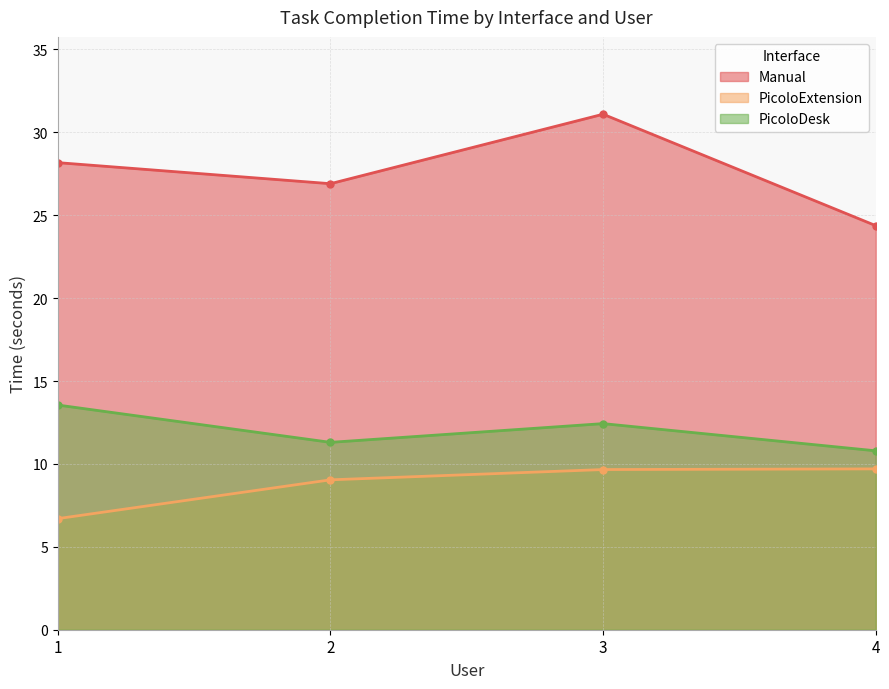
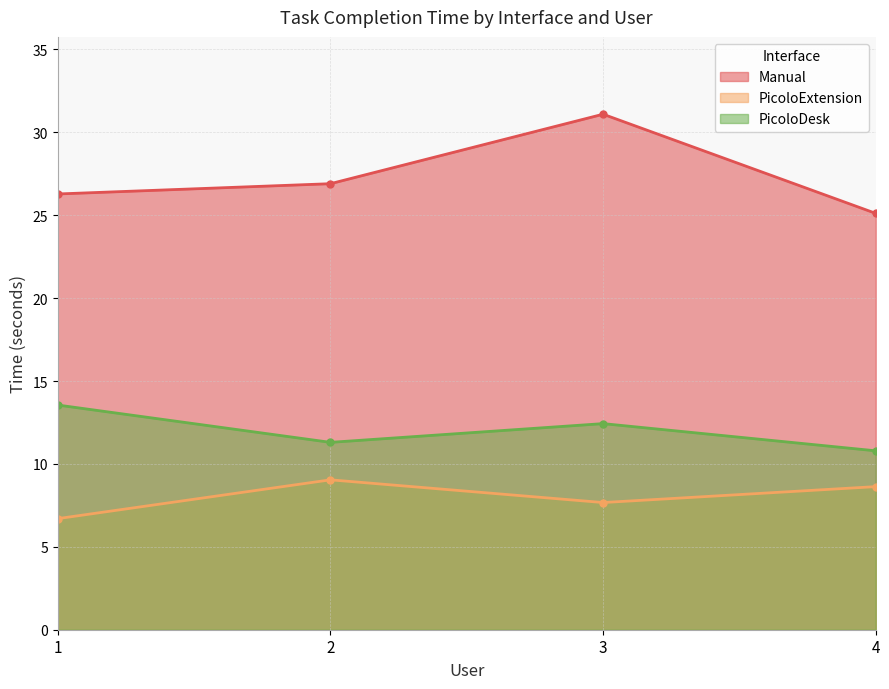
  {
    "Manual": {
-     "1": 28.2,
+     "1": 26.3,
      "2": 26.9,
      "3": 31.1,
-     "4": 24.4
+     "4": 25.1
    },
    "PicoloExtension": {
      "1": 6.7,
      "2": 9.0,
-     "3": 9.7,
-     "4": 9.7
+     "3": 7.7,
+     "4": 8.6
    },
    "PicoloDesk": {
      "1": 13.6,
      "2": 11.3,
      "3": 12.4,
      "4": 10.8
    }
  }
